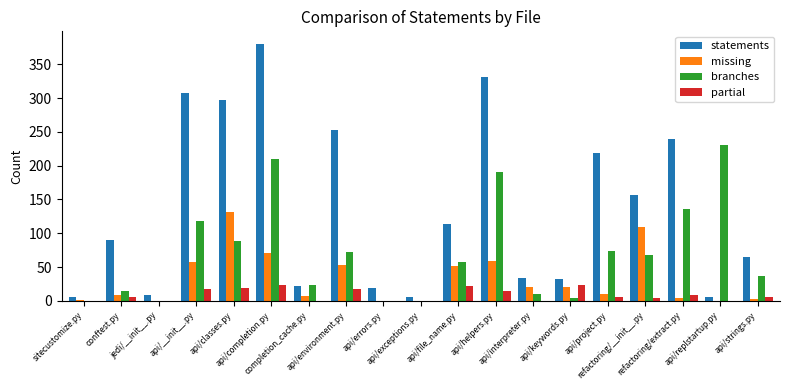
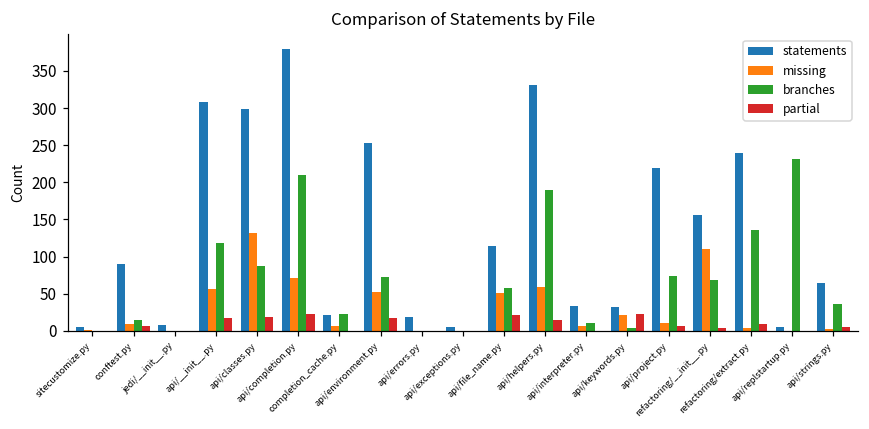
  {
    "statements": {
      "sitecustomize.py": 10,
      "conftest.py": 90,
      "jedi/__init__.py": 10,
      "api/__init__.py": 310,
      "api/classes.py": 300,
      "api/completion.py": 380,
      "completion_cache.py": 20,
      "api/environment.py": 250,
      "api/errors.py": 20,
      "api/exceptions.py": 10,
      "api/file_name.py": 110,
      "api/helpers.py": 330,
      "api/interpreter.py": 30,
      "api/keywords.py": 30,
      "api/project.py": 220,
      "refactoring/__init__.py": 160,
      "refactoring/extract.py": 240,
      "api/replstartup.py": 10,
      "api/strings.py": 70
    },
    "missing": {
      "conftest.py": 10,
      "jedi/__init__.py": 0,
      "api/__init__.py": 60,
      "api/classes.py": 130,
      "api/completion.py": 70,
      "completion_cache.py": 10,
      "api/environment.py": 50,
      "api/errors.py": 0,
      "api/exceptions.py": 0,
      "api/file_name.py": 50,
      "api/helpers.py": 60,
-     "api/interpreter.py": 20,
+     "api/interpreter.py": 10,
      "api/keywords.py": 20,
      "api/project.py": 10,
      "refactoring/__init__.py": 110,
      "refactoring/extract.py": 0,
      "api/replstartup.py": 0
    },
    "branches": {
      "sitecustomize.py": 0,
      "conftest.py": 10,
      "jedi/__init__.py": 0,
      "api/__init__.py": 120,
      "api/classes.py": 90,
      "api/completion.py": 210,
      "completion_cache.py": 20,
      "api/environment.py": 70,
      "api/errors.py": 0,
      "api/exceptions.py": 0,
      "api/file_name.py": 60,
      "api/helpers.py": 190,
      "api/interpreter.py": 10,
      "api/keywords.py": 0,
      "api/project.py": 70,
      "refactoring/__init__.py": 70,
      "refactoring/extract.py": 140,
      "api/replstartup.py": 230,
      "api/strings.py": 40
    },
    "partial": {
      "sitecustomize.py": 0,
      "conftest.py": 10,
      "jedi/__init__.py": 0,
      "api/__init__.py": 20,
      "api/classes.py": 20,
      "api/completion.py": 20,
      "completion_cache.py": 0,
      "api/environment.py": 20,
      "api/errors.py": 0,
      "api/exceptions.py": 0,
      "api/file_name.py": 20,
      "api/helpers.py": 20,
      "api/interpreter.py": 0,
      "api/keywords.py": 20,
      "api/project.py": 10,
      "refactoring/__init__.py": 0,
      "refactoring/extract.py": 10,
      "api/replstartup.py": 0,
      "api/strings.py": 10
    }
  }
